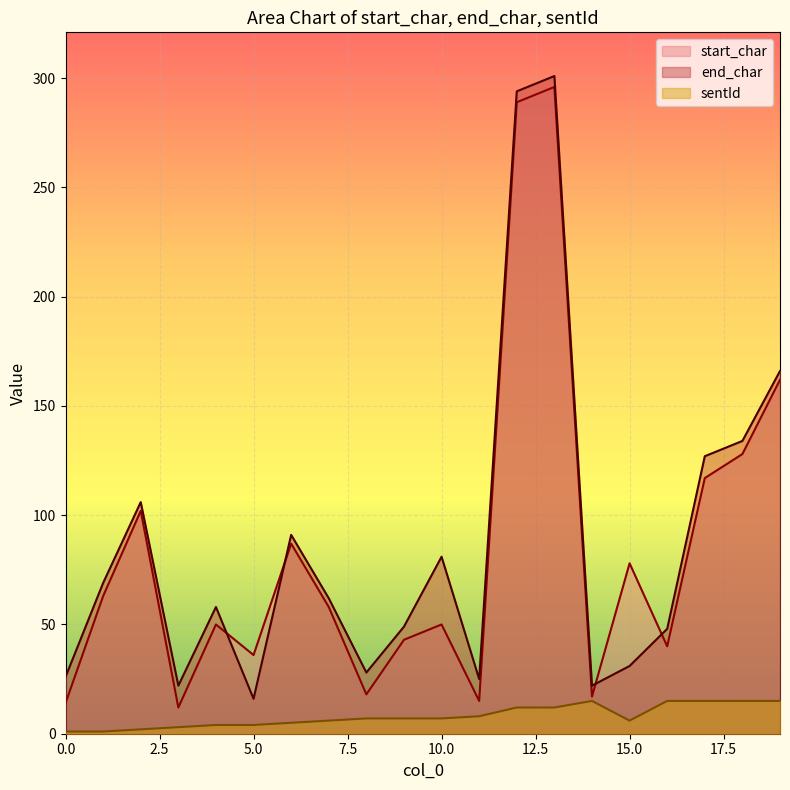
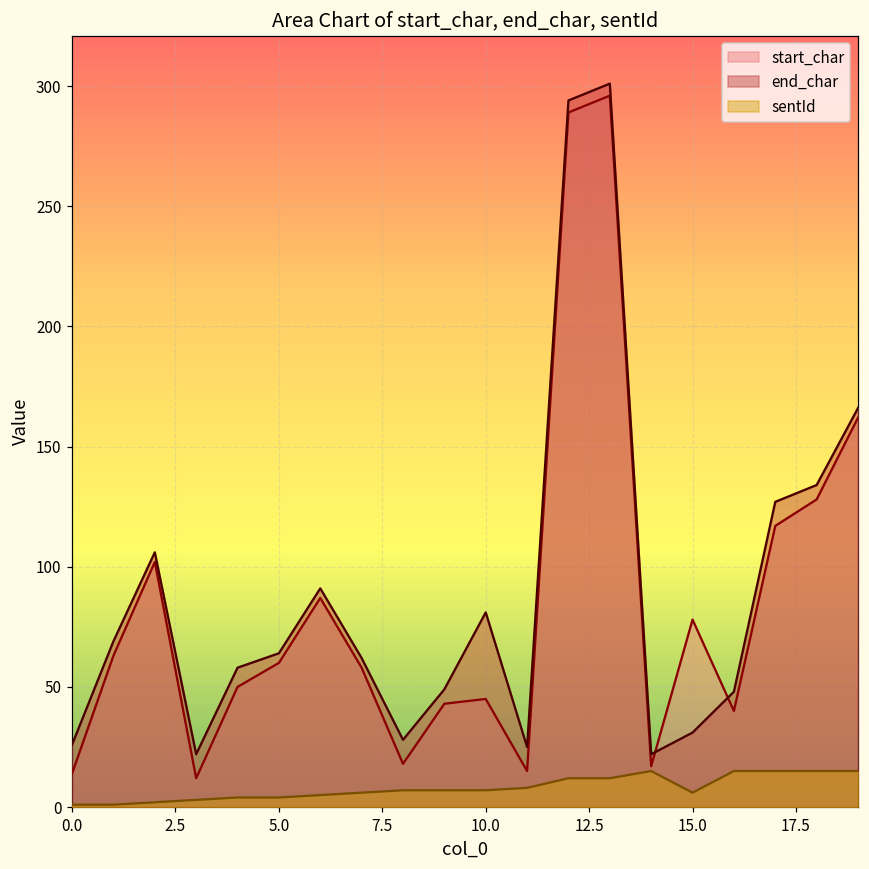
  {
    "start_char": {
      "0.0": 14,
-     "5.0": 36,
-     "10.0": 50,
+     "5.0": 60,
+     "10.0": 45,
      "15.0": 78
    },
    "end_char": {
      "0.0": 26,
-     "5.0": 16,
+     "5.0": 64,
      "10.0": 81,
      "15.0": 31
    },
    "sentId": {
      "0.0": 1,
      "5.0": 4,
      "10.0": 7,
      "15.0": 6
    }
  }
